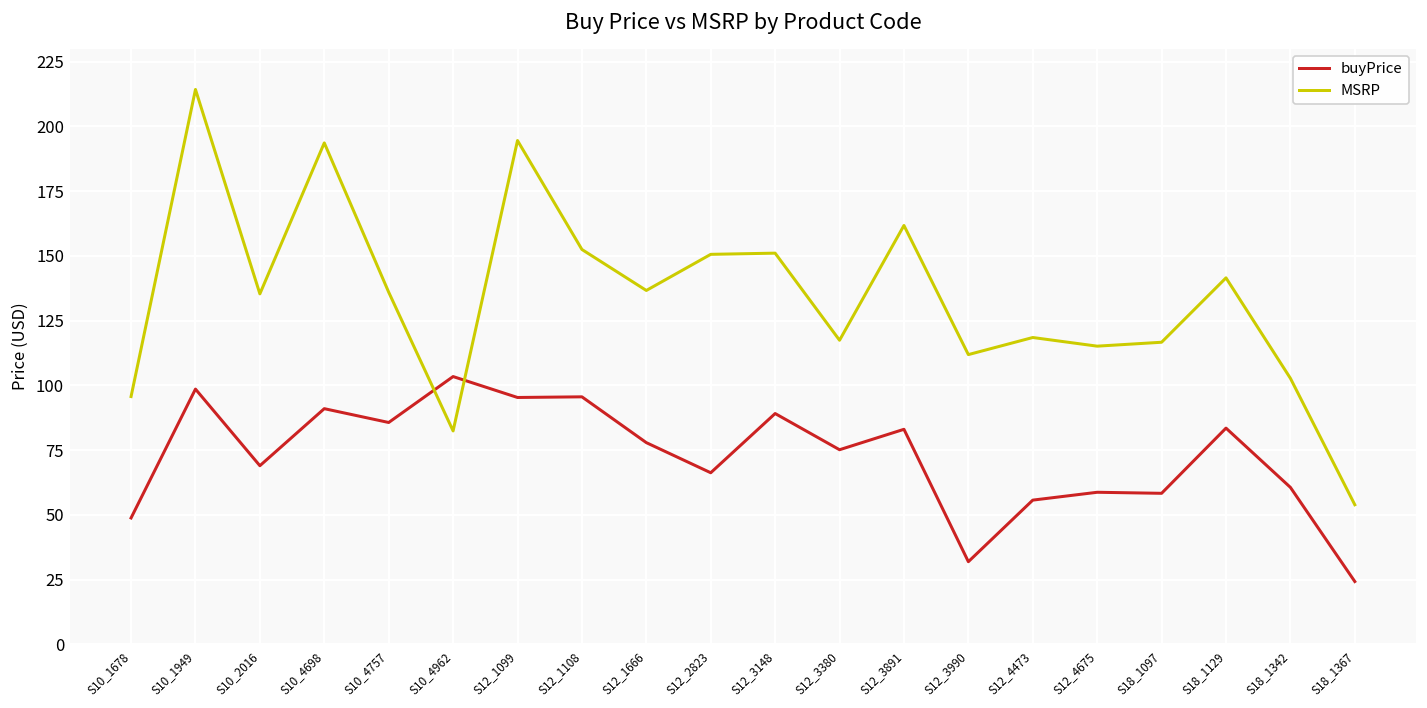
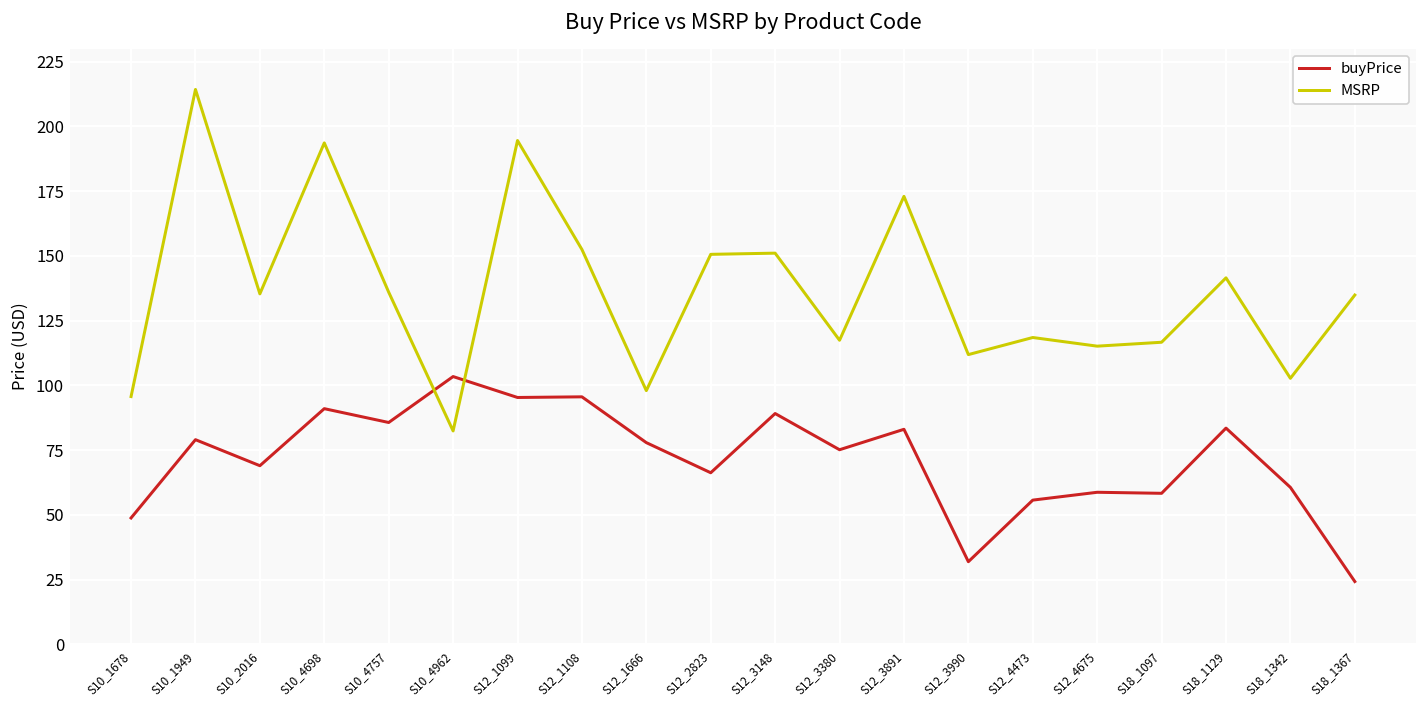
  {
    "buyPrice": {
      "S10_1678": 49,
-     "S10_1949": 99,
+     "S10_1949": 79,
      "S10_2016": 69,
      "S10_4698": 91,
      "S10_4757": 86,
      "S10_4962": 103,
      "S12_1099": 95,
      "S12_1108": 96,
      "S12_1666": 78,
      "S12_2823": 66,
      "S12_3148": 89,
      "S12_3380": 75,
      "S12_3891": 83,
      "S12_3990": 32,
      "S12_4473": 56,
      "S12_4675": 59,
      "S18_1097": 58,
      "S18_1129": 84,
      "S18_1342": 61,
      "S18_1367": 24
    },
    "MSRP": {
      "S10_1678": 96,
      "S10_1949": 214,
      "S10_2016": 135,
      "S10_4698": 194,
      "S10_4757": 136,
      "S10_4962": 82,
      "S12_1099": 195,
      "S12_1108": 153,
-     "S12_1666": 137,
+     "S12_1666": 98,
      "S12_2823": 151,
      "S12_3148": 151,
      "S12_3380": 117,
-     "S12_3891": 162,
+     "S12_3891": 173,
      "S12_3990": 112,
      "S12_4473": 119,
      "S12_4675": 115,
      "S18_1097": 117,
      "S18_1129": 142,
      "S18_1342": 103,
-     "S18_1367": 54
+     "S18_1367": 135
    }
  }
